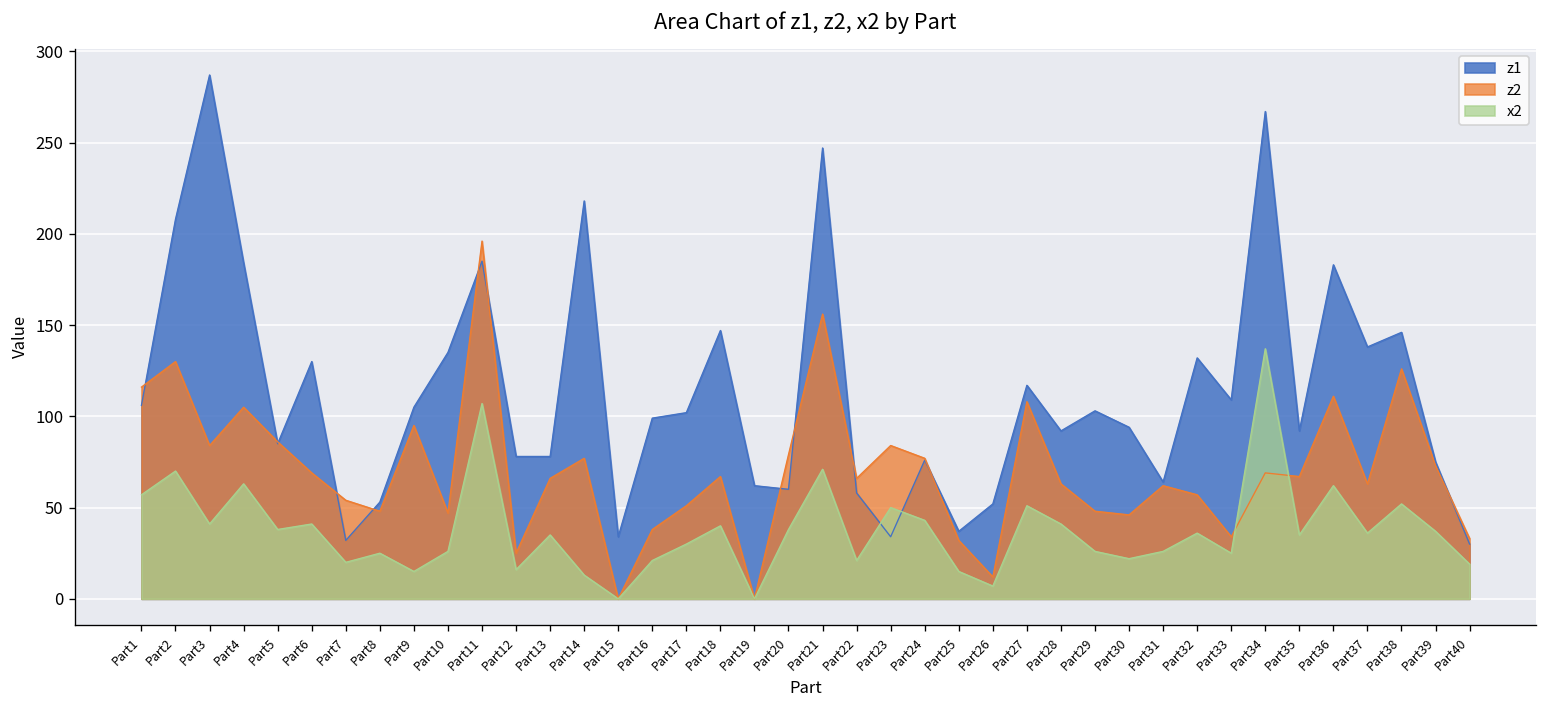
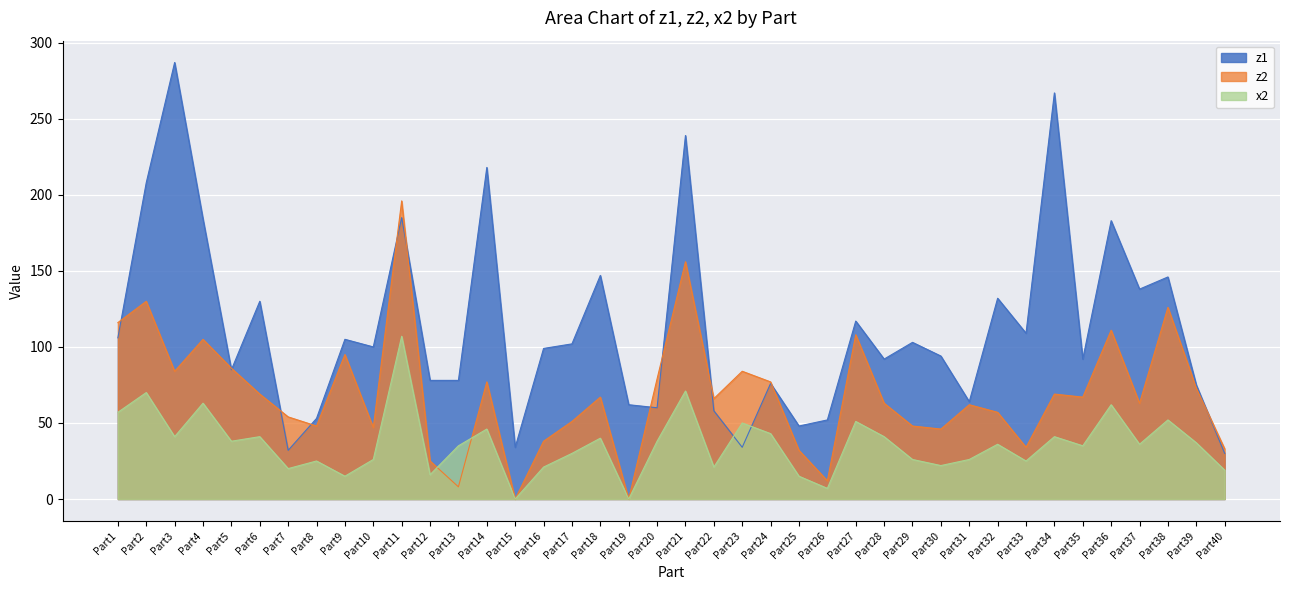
  {
    "z1": {
      "Part1": 106,
      "Part2": 208,
      "Part3": 287,
      "Part4": 184,
      "Part6": 130,
      "Part7": 32,
      "Part8": 53,
      "Part9": 105,
-     "Part10": 135,
+     "Part10": 100,
      "Part11": 185,
      "Part12": 78,
      "Part13": 78,
      "Part14": 218,
      "Part15": 34,
      "Part16": 99,
      "Part17": 102,
      "Part18": 147,
      "Part19": 62,
      "Part20": 60,
-     "Part21": 247,
+     "Part21": 239,
      "Part22": 58,
      "Part23": 34,
-     "Part25": 37,
+     "Part25": 48,
      "Part26": 52,
      "Part27": 117,
      "Part28": 92,
      "Part29": 103,
      "Part30": 94,
      "Part31": 64,
      "Part32": 132,
      "Part33": 109,
      "Part34": 267,
      "Part35": 92,
      "Part36": 183,
      "Part37": 138,
      "Part38": 146,
      "Part39": 75,
      "Part40": 30
    },
    "z2": {
      "Part1": 116,
      "Part2": 130,
      "Part3": 84,
      "Part4": 105,
      "Part6": 69,
      "Part7": 54,
      "Part8": 48,
      "Part9": 95,
      "Part10": 47,
      "Part11": 196,
      "Part12": 25,
-     "Part13": 66,
+     "Part13": 8,
      "Part14": 77,
      "Part16": 38,
      "Part17": 51,
      "Part18": 67,
      "Part20": 79,
      "Part21": 156,
      "Part22": 66,
      "Part23": 84,
      "Part25": 32,
      "Part26": 12,
      "Part27": 108,
      "Part28": 63,
      "Part29": 48,
      "Part30": 46,
      "Part31": 62,
      "Part32": 57,
      "Part33": 34,
      "Part34": 69,
      "Part35": 67,
      "Part36": 111,
      "Part37": 63,
      "Part38": 126,
      "Part39": 73,
      "Part40": 33
    },
    "x2": {
      "Part1": 57,
      "Part2": 70,
      "Part3": 41,
      "Part4": 63,
      "Part5": 38,
      "Part6": 41,
      "Part7": 20,
      "Part8": 25,
      "Part9": 15,
      "Part10": 26,
      "Part11": 107,
      "Part12": 16,
      "Part13": 35,
-     "Part14": 13,
+     "Part14": 46,
      "Part16": 21,
      "Part17": 30,
      "Part18": 40,
      "Part20": 38,
      "Part21": 71,
      "Part22": 21,
      "Part23": 50,
      "Part24": 43,
      "Part25": 15,
      "Part26": 7,
      "Part27": 51,
      "Part28": 41,
      "Part29": 26,
      "Part30": 22,
      "Part31": 26,
      "Part32": 36,
      "Part33": 25,
-     "Part34": 137,
+     "Part34": 41,
      "Part35": 35,
      "Part36": 62,
      "Part37": 36,
      "Part38": 52,
      "Part39": 37,
      "Part40": 19
    }
  }
